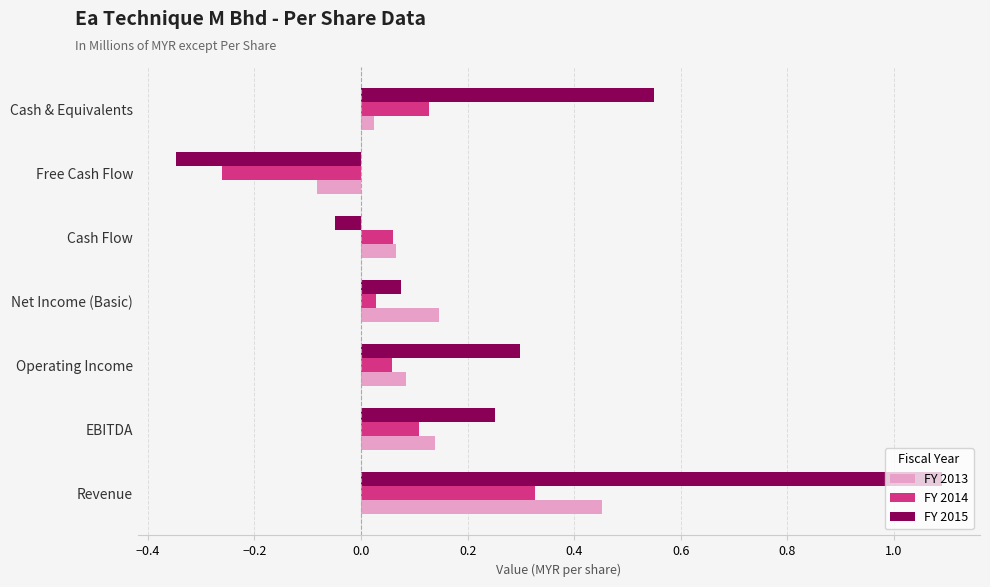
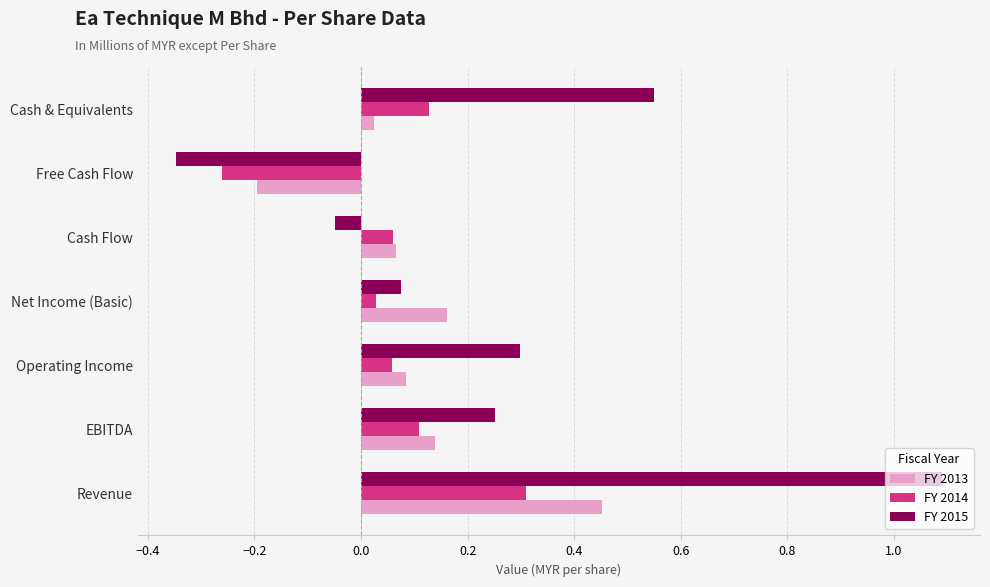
  {
    "FY 2013": {
      "Cash & Equivalents": 0.02,
-     "Free Cash Flow": -0.08,
+     "Free Cash Flow": -0.20,
      "Cash Flow": 0.07,
-     "Net Income (Basic)": 0.15,
+     "Net Income (Basic)": 0.16,
      "Operating Income": 0.08,
      "EBITDA": 0.14,
      "Revenue": 0.45
    },
    "FY 2014": {
      "Cash & Equivalents": 0.13,
      "Free Cash Flow": -0.26,
      "Cash Flow": 0.06,
      "Net Income (Basic)": 0.03,
      "Operating Income": 0.06,
      "EBITDA": 0.11,
-     "Revenue": 0.33
+     "Revenue": 0.31
    },
    "FY 2015": {
      "Cash & Equivalents": 0.55,
      "Free Cash Flow": -0.35,
      "Cash Flow": -0.05,
      "Net Income (Basic)": 0.07,
      "Operating Income": 0.30,
      "EBITDA": 0.25
    }
  }
